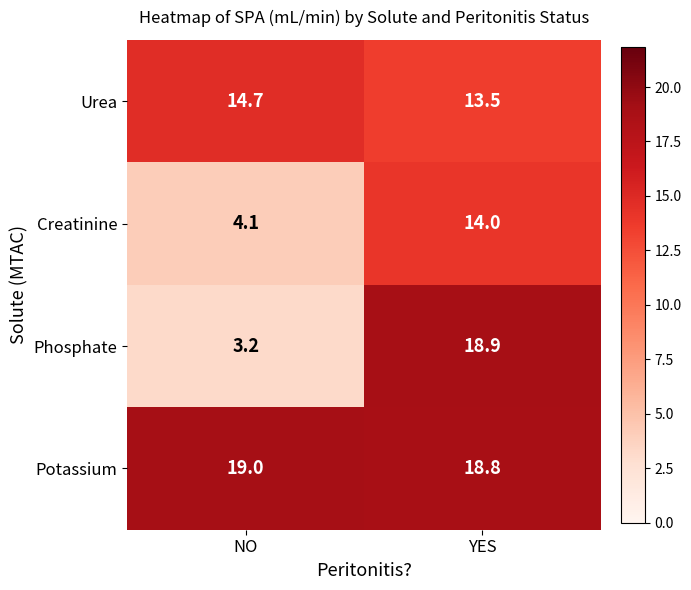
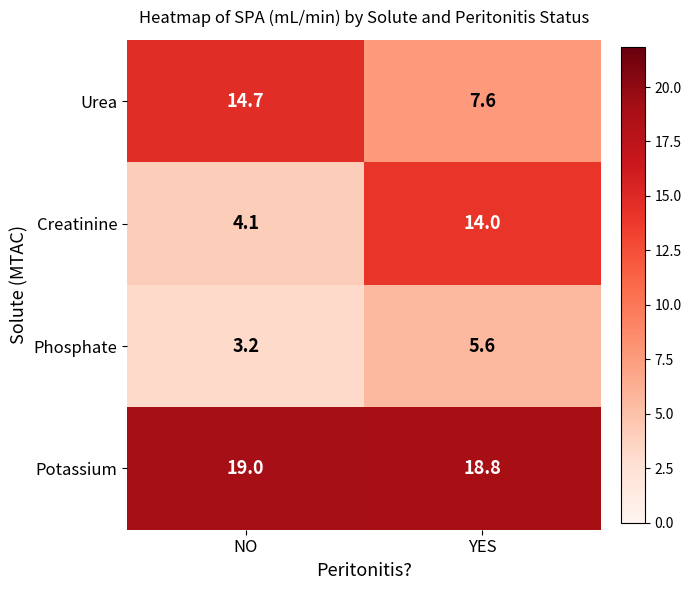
  {
    "Urea": {
      "NO": 14.7,
-     "YES": 13.5
+     "YES": 7.6
    },
    "Creatinine": {
      "NO": 4.1,
      "YES": 14.0
    },
    "Phosphate": {
      "NO": 3.2,
-     "YES": 18.9
+     "YES": 5.6
    },
    "Potassium": {
      "NO": 19.0,
      "YES": 18.8
    }
  }
